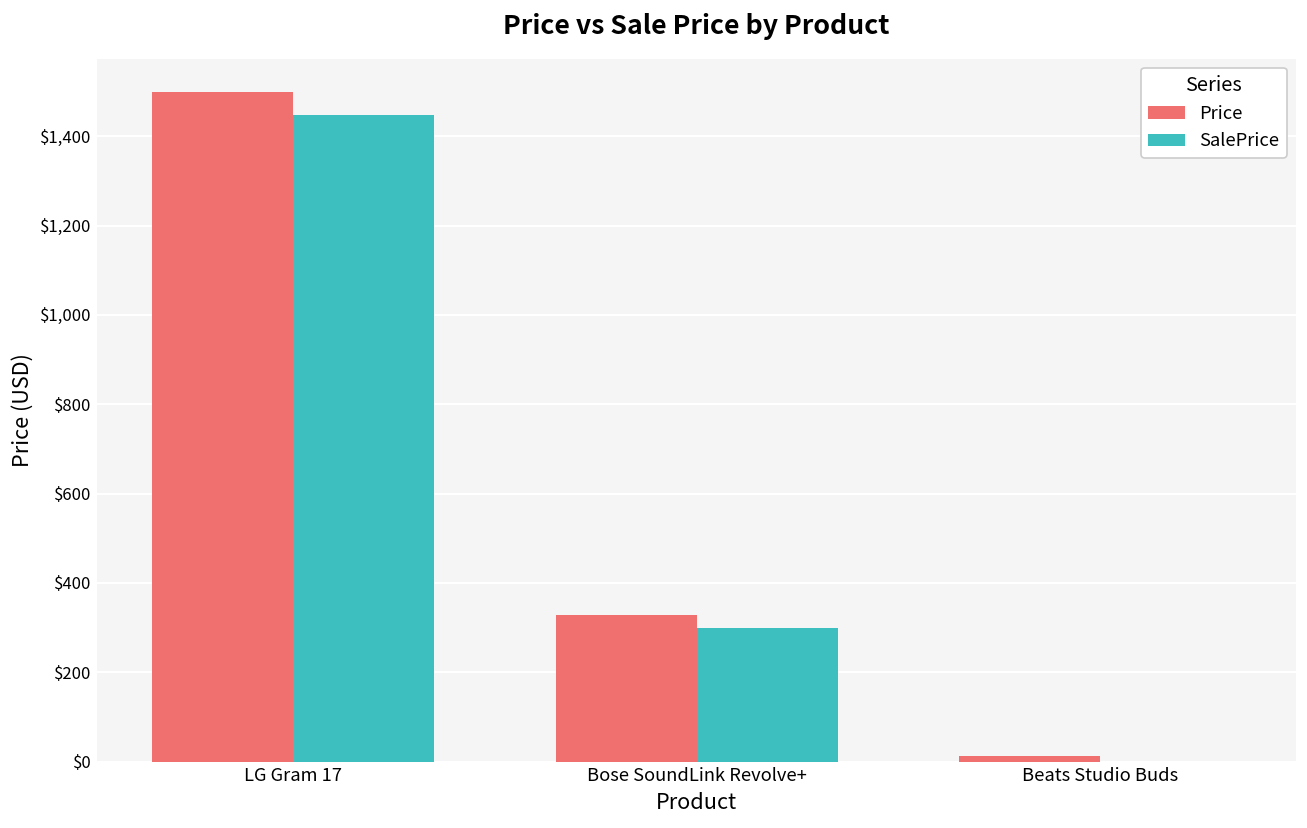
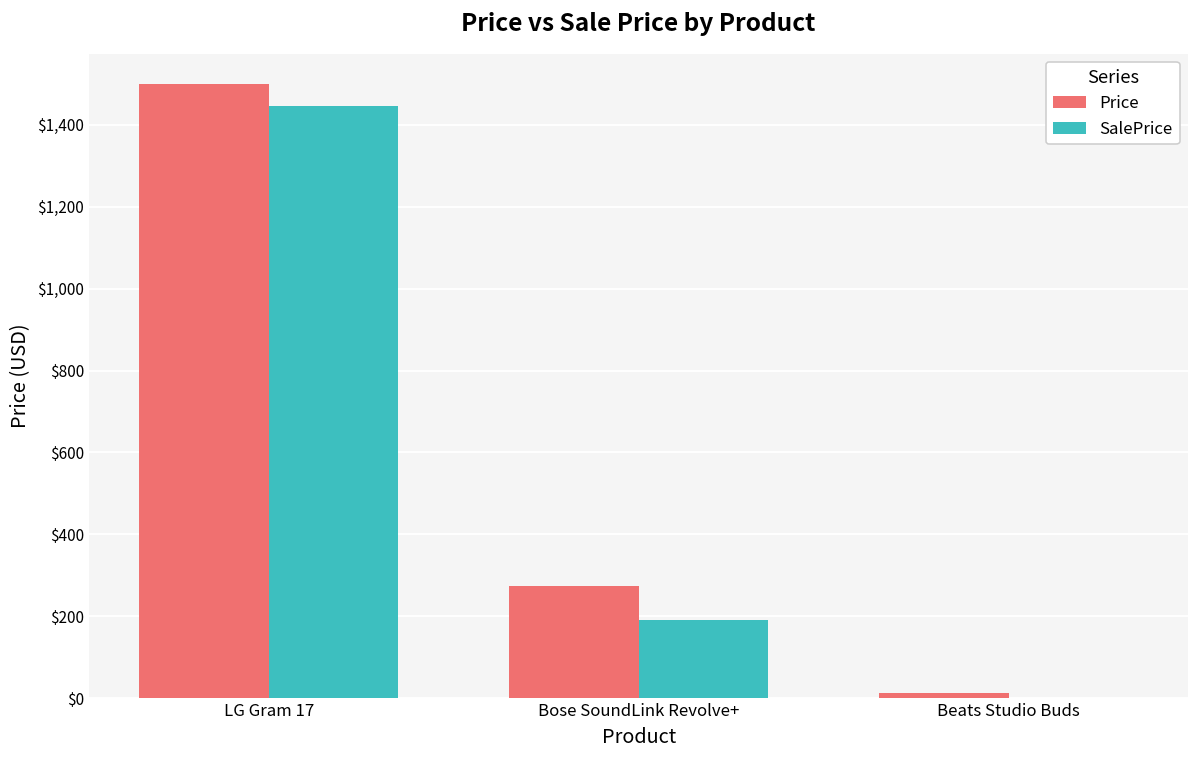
  {
    "Price": {
      "LG Gram 17": "$1,500",
-     "Bose SoundLink Revolve+": "$330",
+     "Bose SoundLink Revolve+": "$270",
      "Beats Studio Buds": "$10"
    },
    "SalePrice": {
      "LG Gram 17": "$1,450",
-     "Bose SoundLink Revolve+": "$300",
+     "Bose SoundLink Revolve+": "$190",
      "Beats Studio Buds": "$0"
    }
  }
